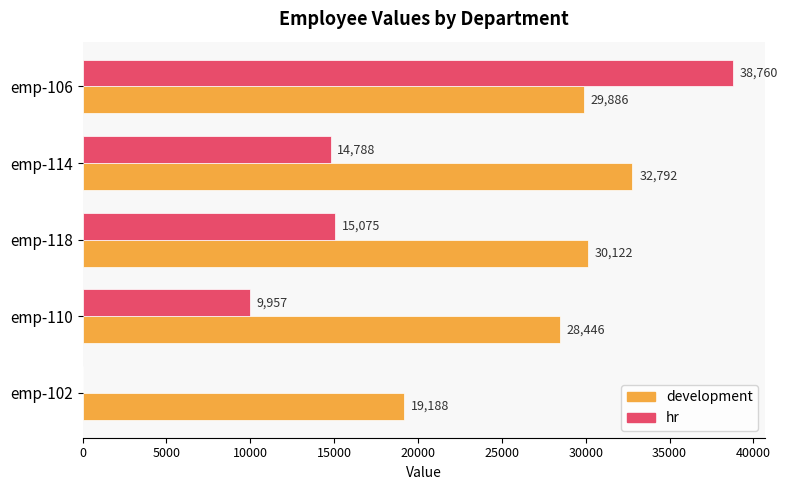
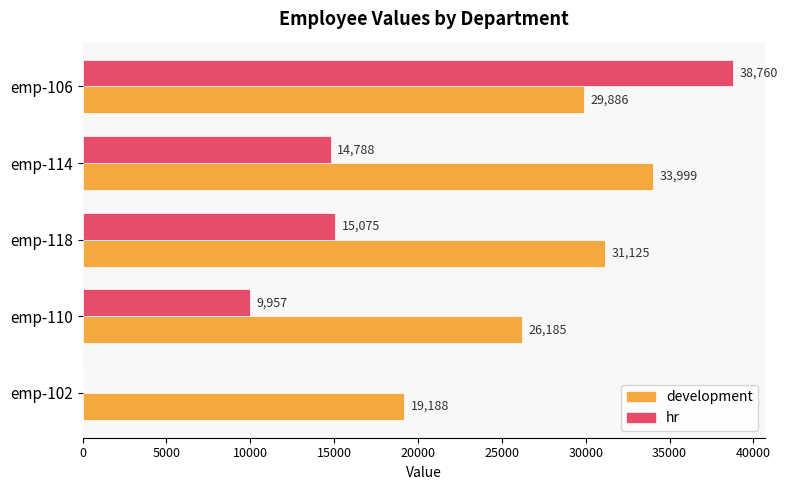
  {
    "development": {
      "emp-106": "29,886",
-     "emp-114": "32,792",
-     "emp-118": "30,122",
-     "emp-110": "28,446",
+     "emp-114": "33,999",
+     "emp-118": "31,125",
+     "emp-110": "26,185",
      "emp-102": "19,188"
    },
    "hr": {
      "emp-106": "38,760",
      "emp-114": "14,788",
      "emp-118": "15,075",
      "emp-110": "9,957"
    }
  }
